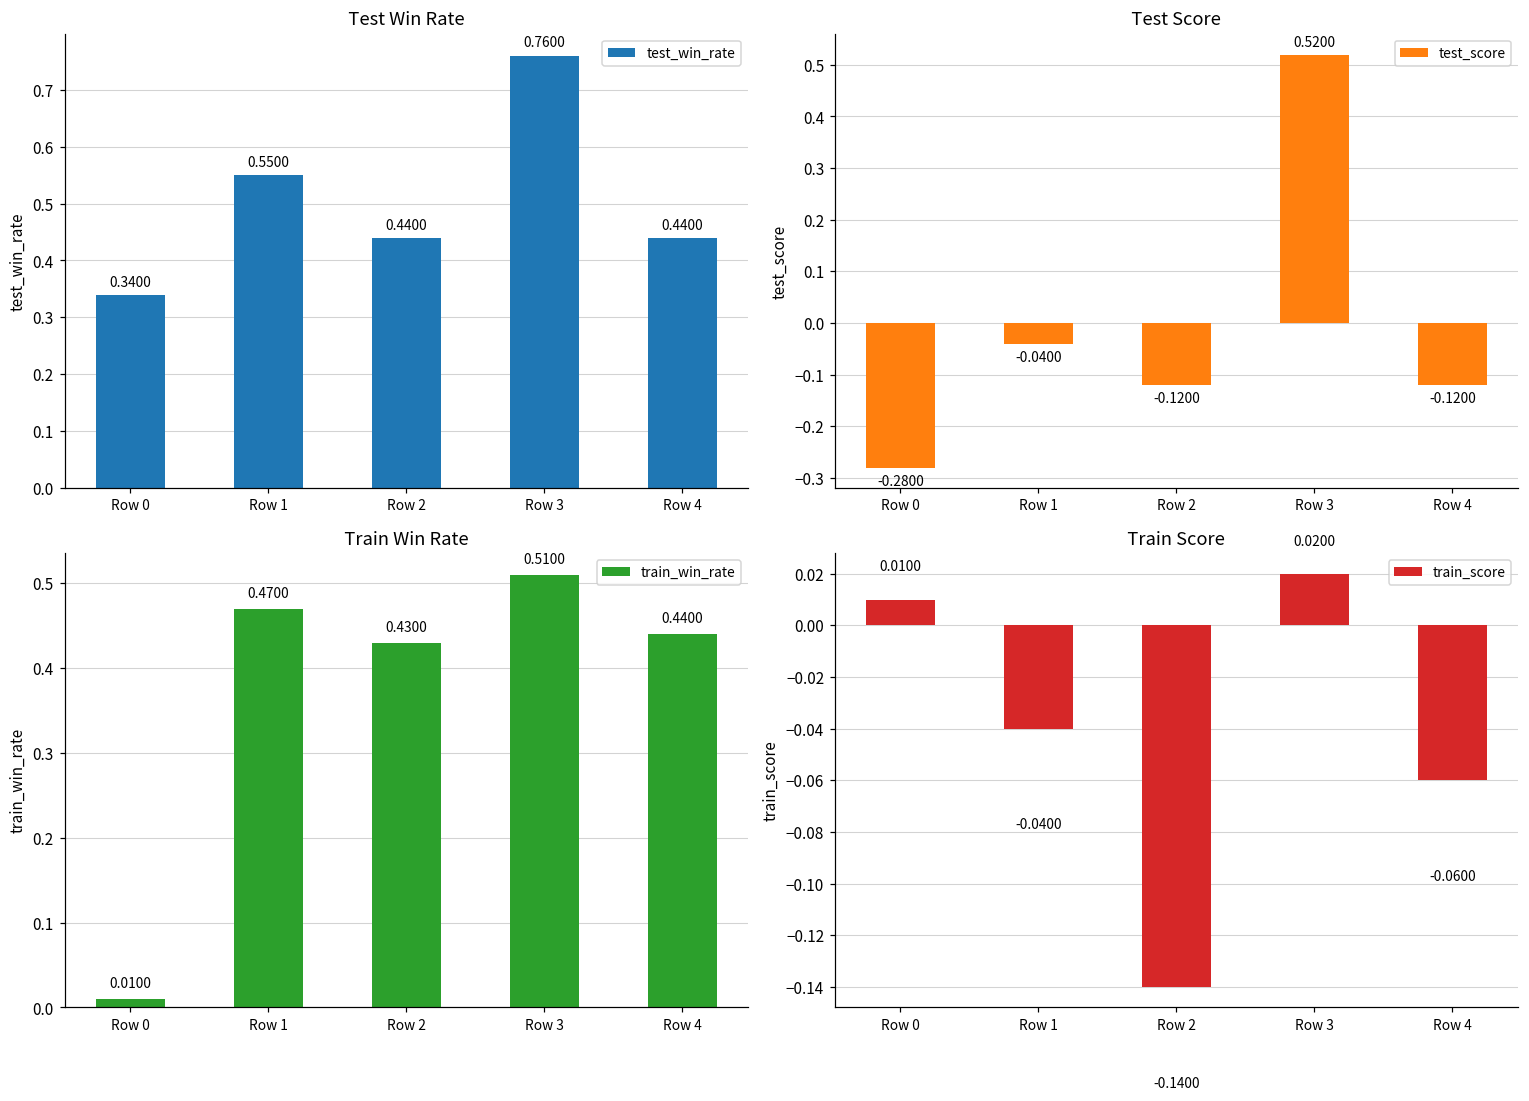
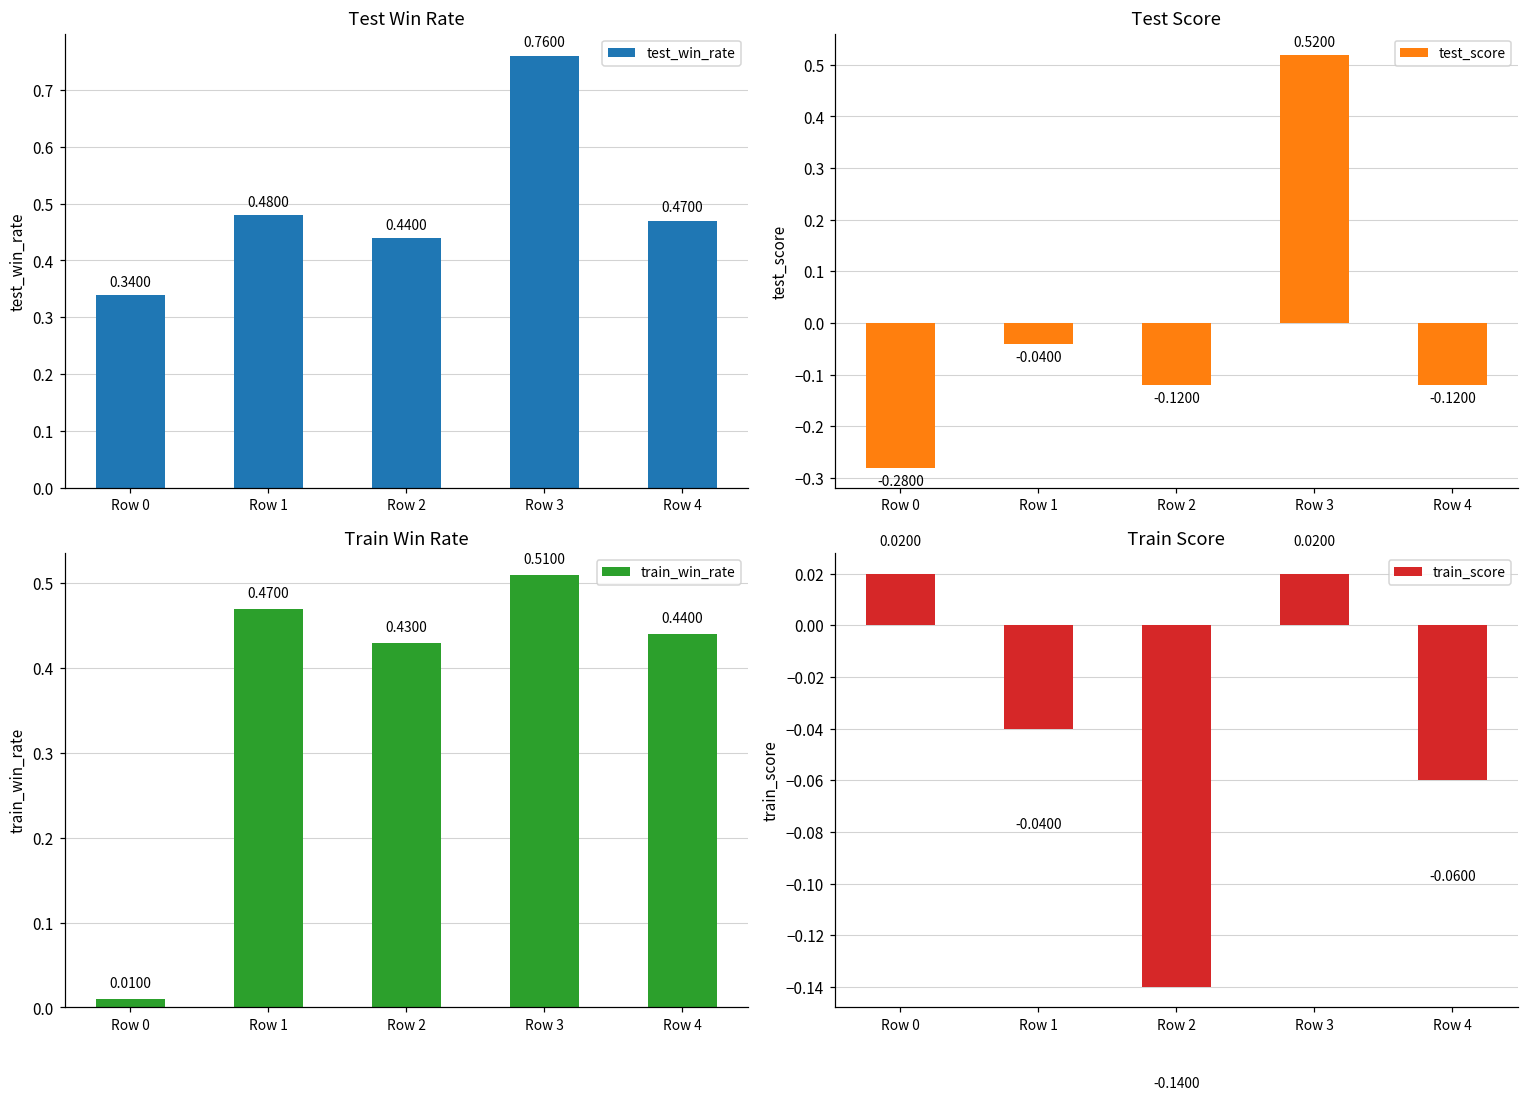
  {
    "Test Win Rate": {
      "Row 0": 0.3400,
-     "Row 1": 0.5500,
+     "Row 1": 0.4800,
      "Row 2": 0.4400,
      "Row 3": 0.7600,
-     "Row 4": 0.4400
+     "Row 4": 0.4700
    },
    "Test Score": {
      "Row 0": -0.2800,
      "Row 1": -0.0400,
      "Row 2": -0.1200,
      "Row 3": 0.5200,
      "Row 4": -0.1200
    },
    "Train Win Rate": {
      "Row 0": 0.0100,
      "Row 1": 0.4700,
      "Row 2": 0.4300,
      "Row 3": 0.5100,
      "Row 4": 0.4400
    },
    "Train Score": {
-     "Row 0": 0.0100,
+     "Row 0": 0.0200,
      "Row 3": 0.0200
    }
  }
